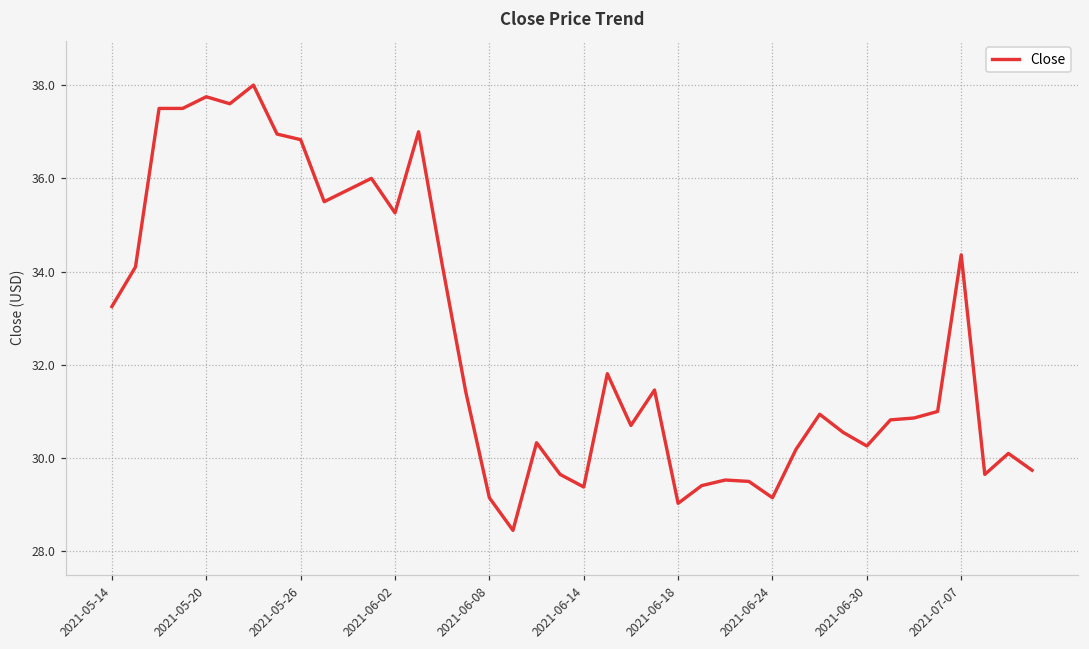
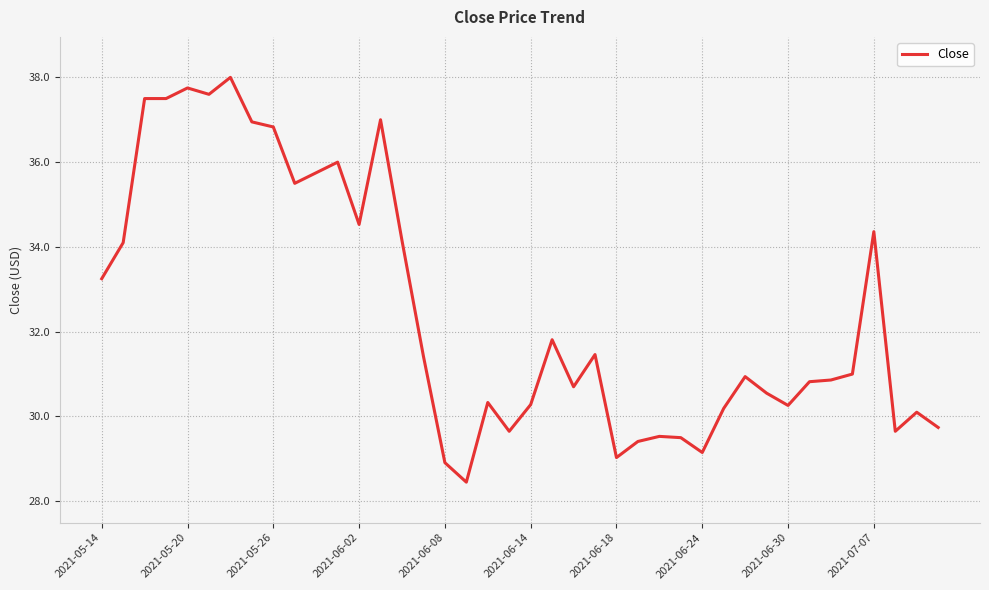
  {
    "2021-05-14": 33.3,
    "2021-05-20": 37.8,
    "2021-05-26": 36.8,
-   "2021-06-02": 35.3,
-   "2021-06-08": 29.2,
-   "2021-06-14": 29.4,
+   "2021-06-02": 34.5,
+   "2021-06-08": 28.9,
+   "2021-06-14": 30.3,
    "2021-06-18": 29.0,
    "2021-06-24": 29.2,
    "2021-06-30": 30.3,
    "2021-07-07": 34.4
  }
